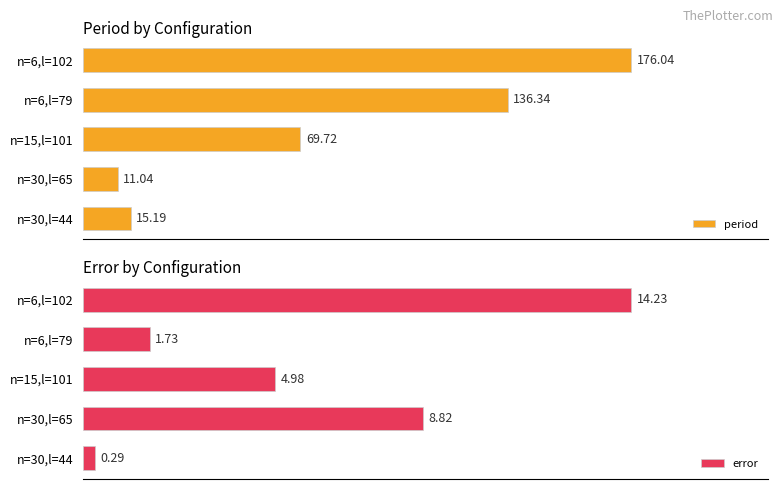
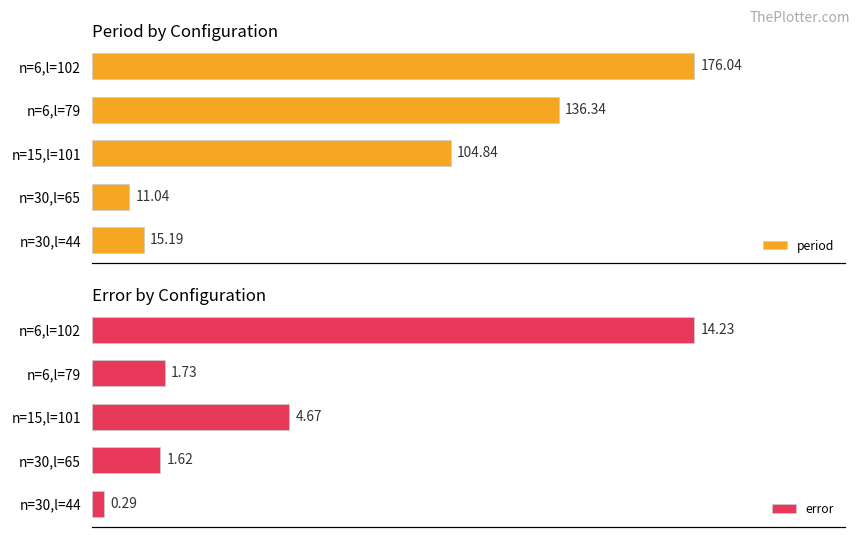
  {
    "Period by Configuration": {
      "n=6,l=102": 176.04,
      "n=6,l=79": 136.34,
-     "n=15,l=101": 69.72,
+     "n=15,l=101": 104.84,
      "n=30,l=65": 11.04,
      "n=30,l=44": 15.19
    },
    "Error by Configuration": {
      "n=6,l=102": 14.23,
      "n=6,l=79": 1.73,
-     "n=15,l=101": 4.98,
-     "n=30,l=65": 8.82,
+     "n=15,l=101": 4.67,
+     "n=30,l=65": 1.62,
      "n=30,l=44": 0.29
    }
  }
